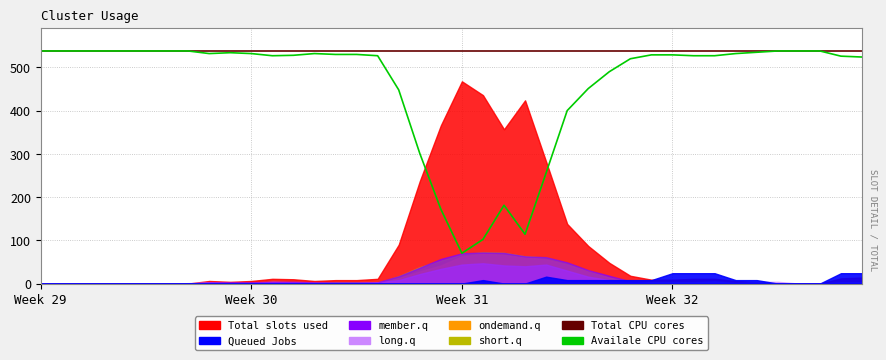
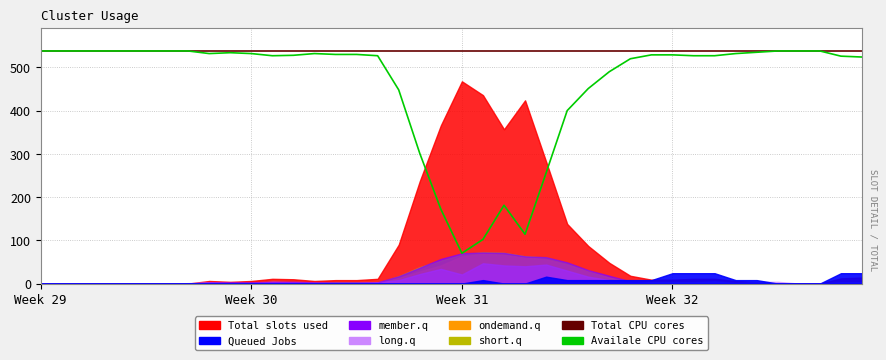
  {
    "Total CPU cores": {
      "Week 30": 540,
      "Week 31": 540,
      "Week 32": 540
    },
    "Total slots used": {
      "Week 31": 470,
      "Week 32": 10
    },
    "Availale CPU cores": {
      "Week 30": 530,
      "Week 32": 530
    },
    "long.q": {
-     "Week 31": 40
+     "Week 31": 20
    },
    "Queued Jobs": {
      "Week 31": 0,
      "Week 32": 20
    }
  }
